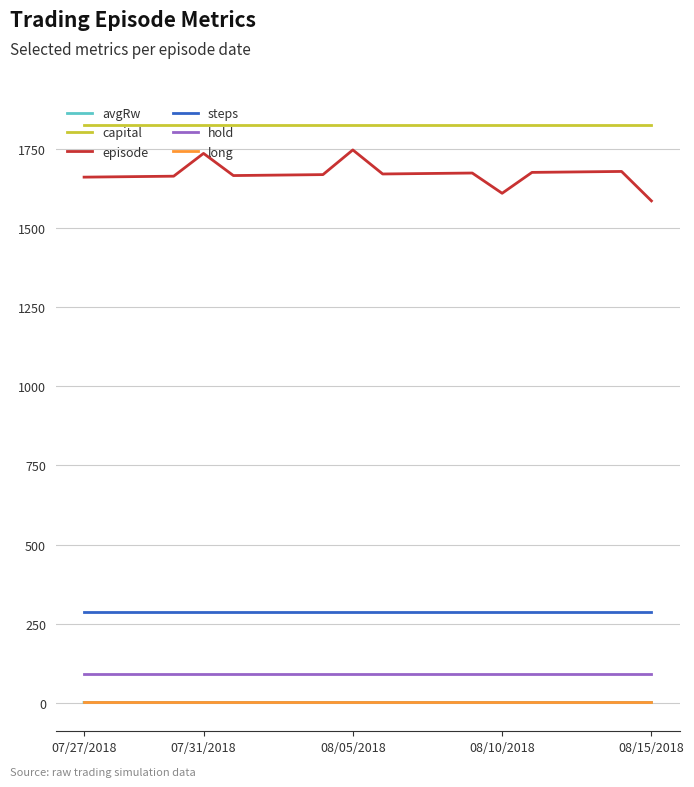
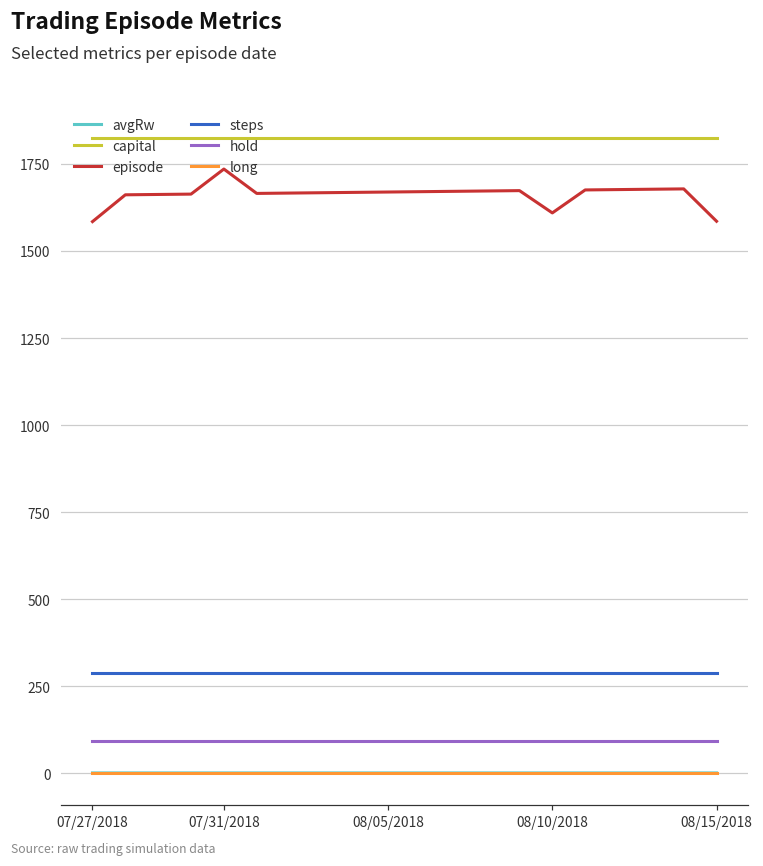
  {
    "long": {
      "07/27/2018": 0,
      "07/31/2018": 0,
      "08/05/2018": 0,
      "08/10/2018": 0,
      "08/15/2018": 0
    },
    "capital": {
      "07/27/2018": 1830,
      "07/31/2018": 1830,
      "08/05/2018": 1830,
      "08/10/2018": 1830,
      "08/15/2018": 1830
    },
    "episode": {
-     "07/27/2018": 1660,
+     "07/27/2018": 1590,
      "07/31/2018": 1740,
-     "08/05/2018": 1750,
+     "08/05/2018": 1670,
      "08/10/2018": 1610,
      "08/15/2018": 1590
    },
    "steps": {
      "07/27/2018": 290,
      "07/31/2018": 290,
      "08/05/2018": 290,
      "08/10/2018": 290,
      "08/15/2018": 290
    },
    "hold": {
      "07/27/2018": 90,
      "07/31/2018": 90,
      "08/05/2018": 90,
      "08/10/2018": 90,
      "08/15/2018": 90
    }
  }
